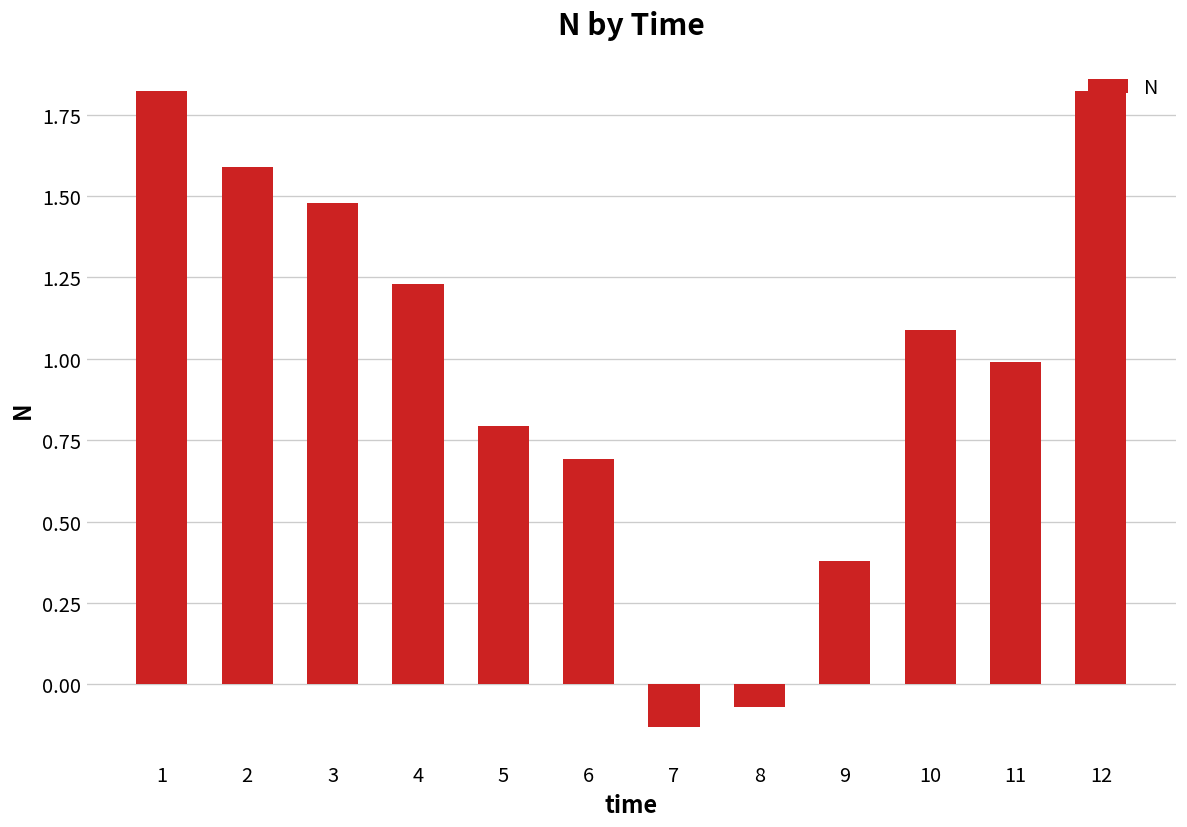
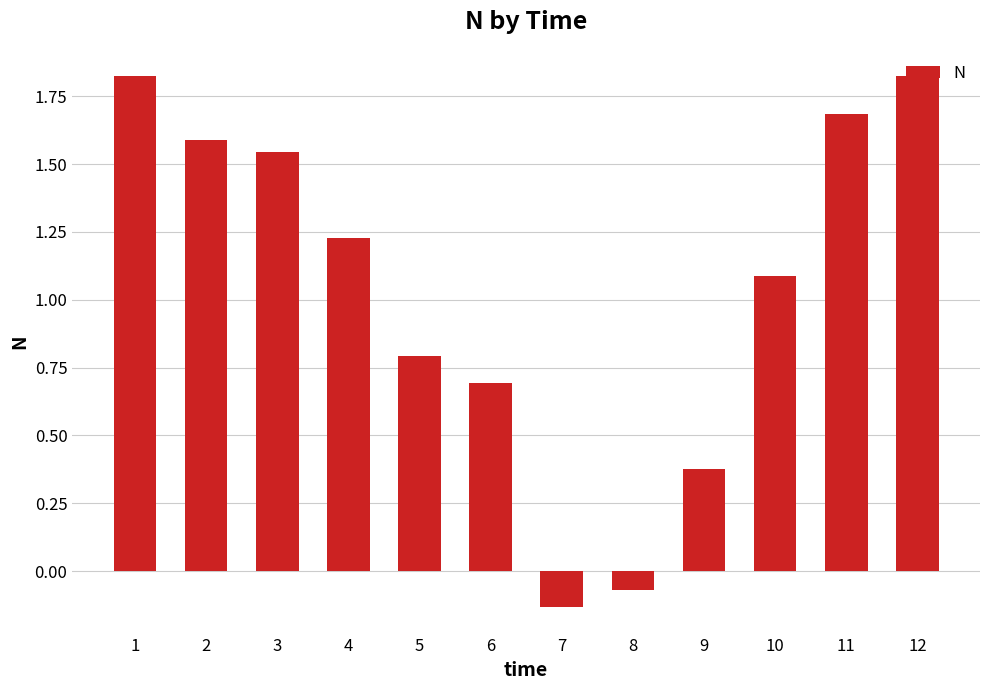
  {
    "1": 1.82,
    "2": 1.59,
-   "3": 1.48,
+   "3": 1.54,
    "4": 1.23,
    "5": 0.79,
    "6": 0.69,
    "7": -0.13,
    "8": -0.07,
    "9": 0.38,
    "10": 1.09,
-   "11": 0.99,
+   "11": 1.69,
    "12": 1.82
  }
